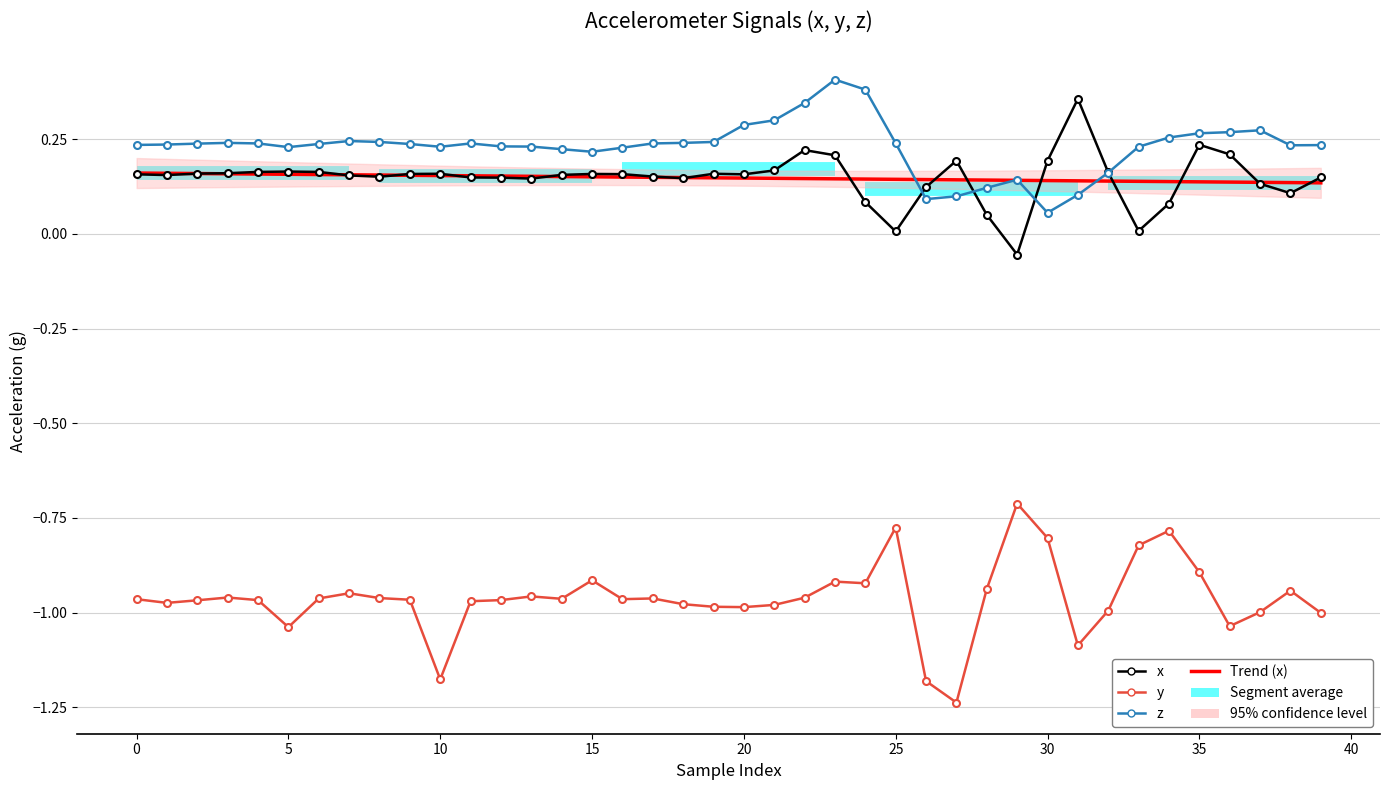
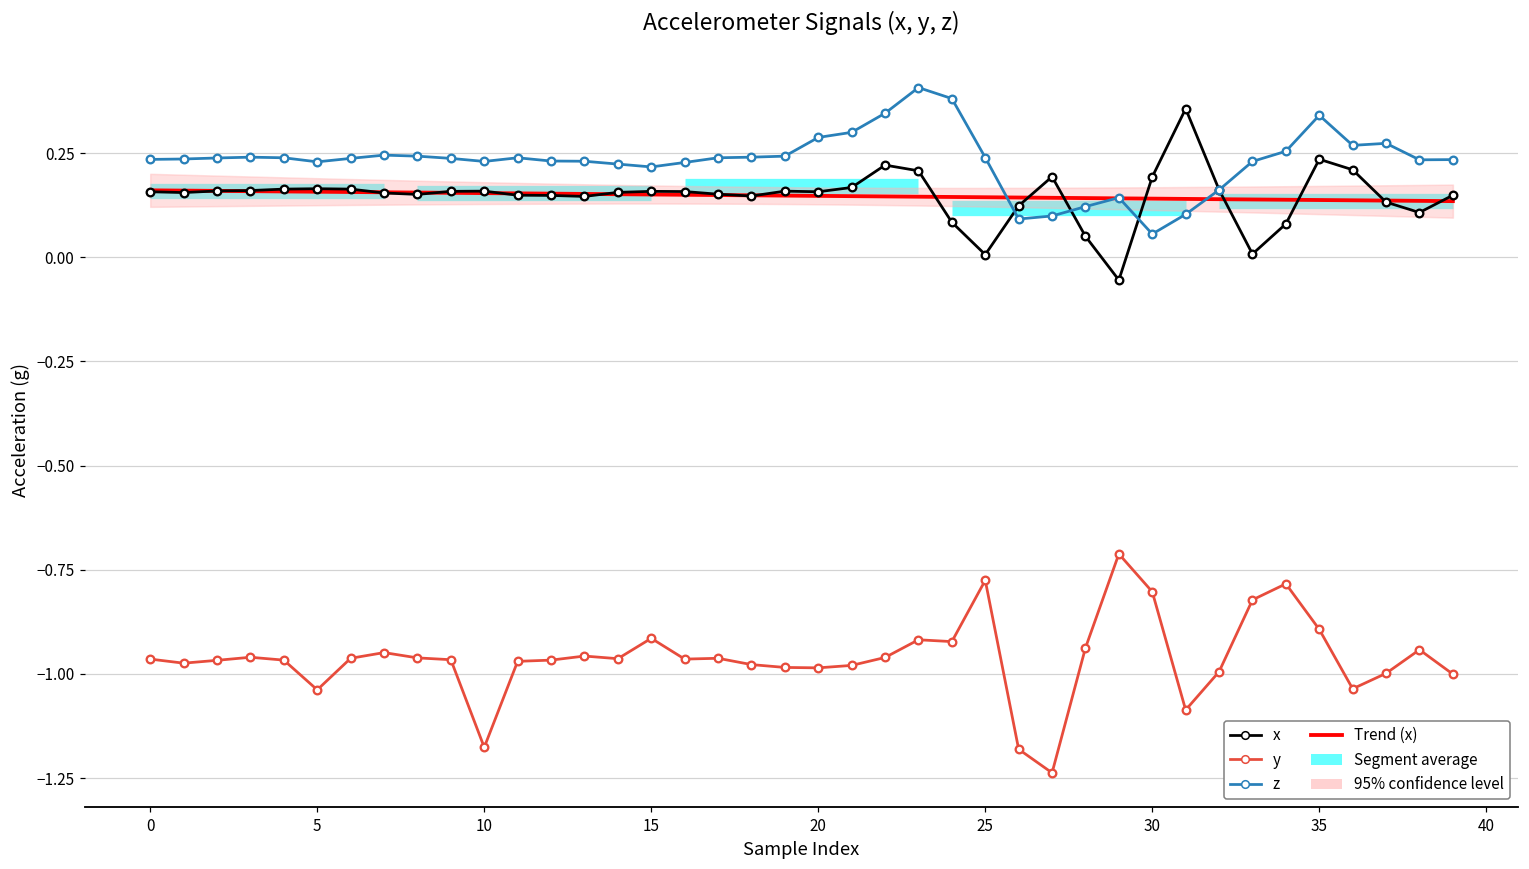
  {
    "x": {
      "5": 0.16,
      "15": 0.16,
      "20": 0.16,
      "25": 0.01,
      "30": 0.19,
      "35": 0.24
    },
    "y": {
      "0": -0.96,
      "5": -1.04,
      "10": -1.18,
      "15": -0.91,
      "20": -0.99,
      "25": -0.78,
      "30": -0.80,
      "35": -0.89
    },
    "z": {
      "0": 0.23,
      "5": 0.23,
      "10": 0.23,
      "15": 0.22,
      "20": 0.29,
      "25": 0.24,
      "30": 0.06,
-     "35": 0.27
+     "35": 0.34
    },
    "Trend (x)": {
      "5": 0.16,
      "15": 0.15,
      "20": 0.15,
      "25": 0.14,
      "30": 0.14,
      "35": 0.14
    }
  }
